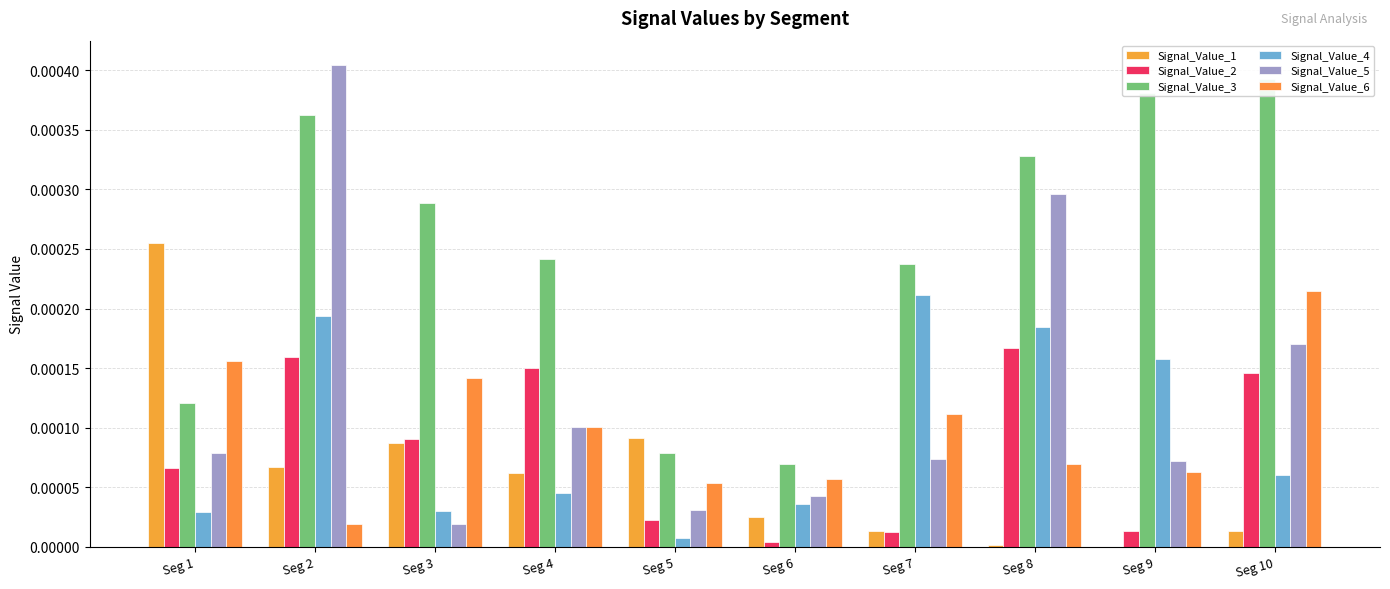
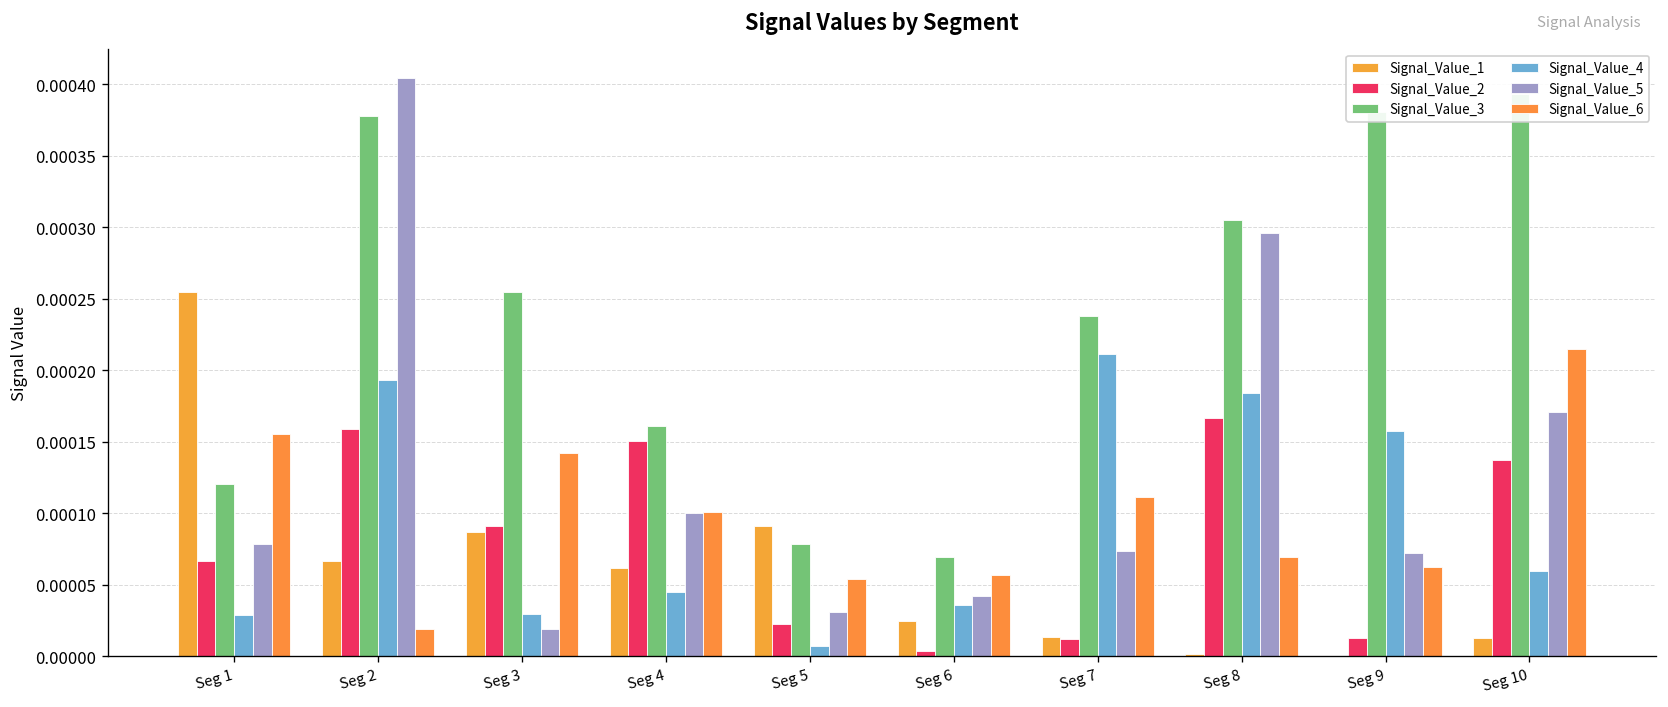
  {
    "Signal_Value_2": {
      "Seg 1": 0.000067,
      "Seg 2": 0.000159,
      "Seg 3": 0.000091,
      "Seg 4": 0.000150,
      "Seg 5": 0.000023,
      "Seg 6": 0.000004,
      "Seg 7": 0.000012,
      "Seg 8": 0.000167,
      "Seg 9": 0.000013,
-     "Seg 10": 0.000146
+     "Seg 10": 0.000137
    },
    "Signal_Value_3": {
      "Seg 1": 0.000121,
-     "Seg 2": 0.000363,
-     "Seg 3": 0.000289,
-     "Seg 4": 0.000241,
+     "Seg 2": 0.000378,
+     "Seg 3": 0.000255,
+     "Seg 4": 0.000161,
      "Seg 5": 0.000079,
      "Seg 6": 0.000070,
      "Seg 7": 0.000238,
-     "Seg 8": 0.000328
+     "Seg 8": 0.000305
    }
  }
